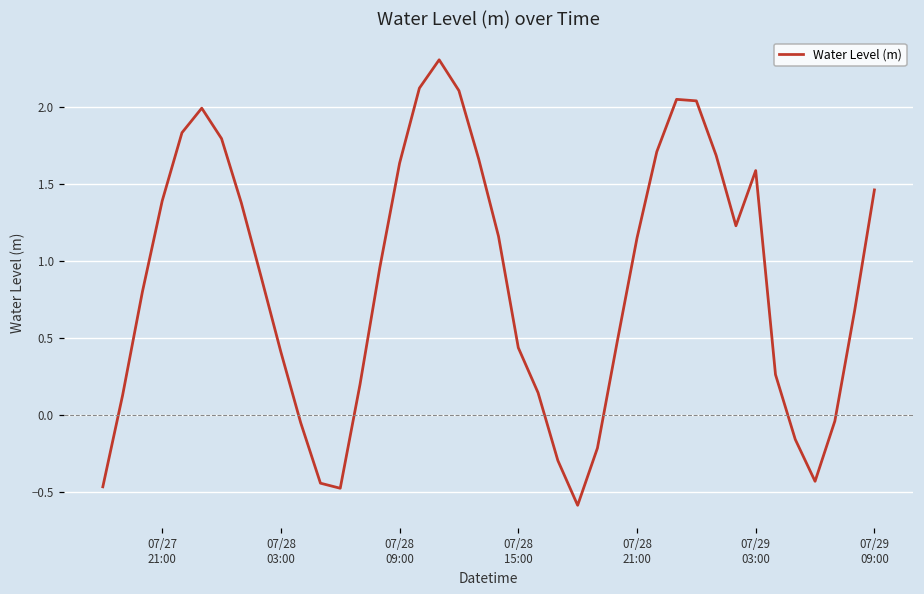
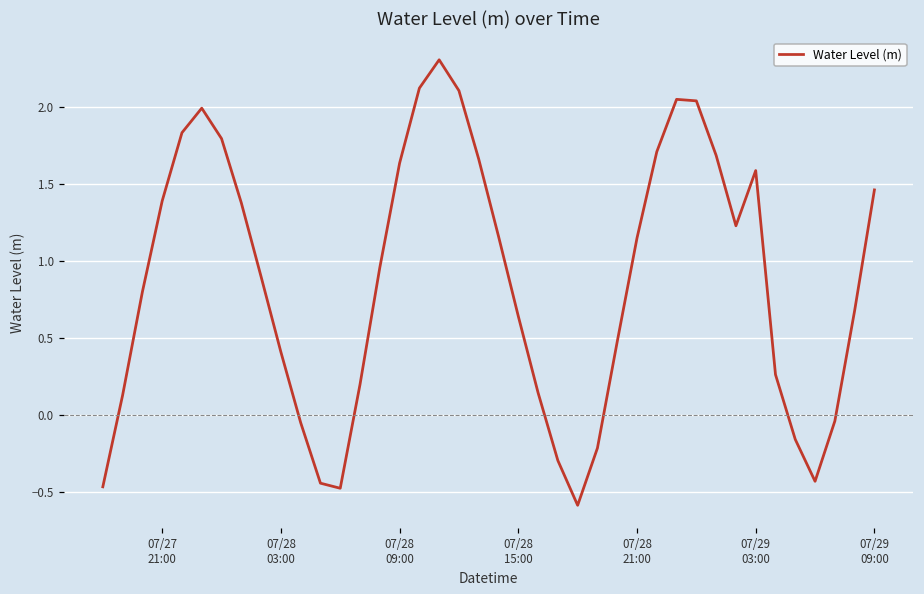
  {
    "07/27 21:00": 1.39,
    "07/28 03:00": 0.41,
    "07/28 09:00": 1.63,
-   "07/28 15:00": 0.44,
+   "07/28 15:00": 0.64,
    "07/28 21:00": 1.15,
    "07/29 03:00": 1.59,
    "07/29 09:00": 1.46
  }
